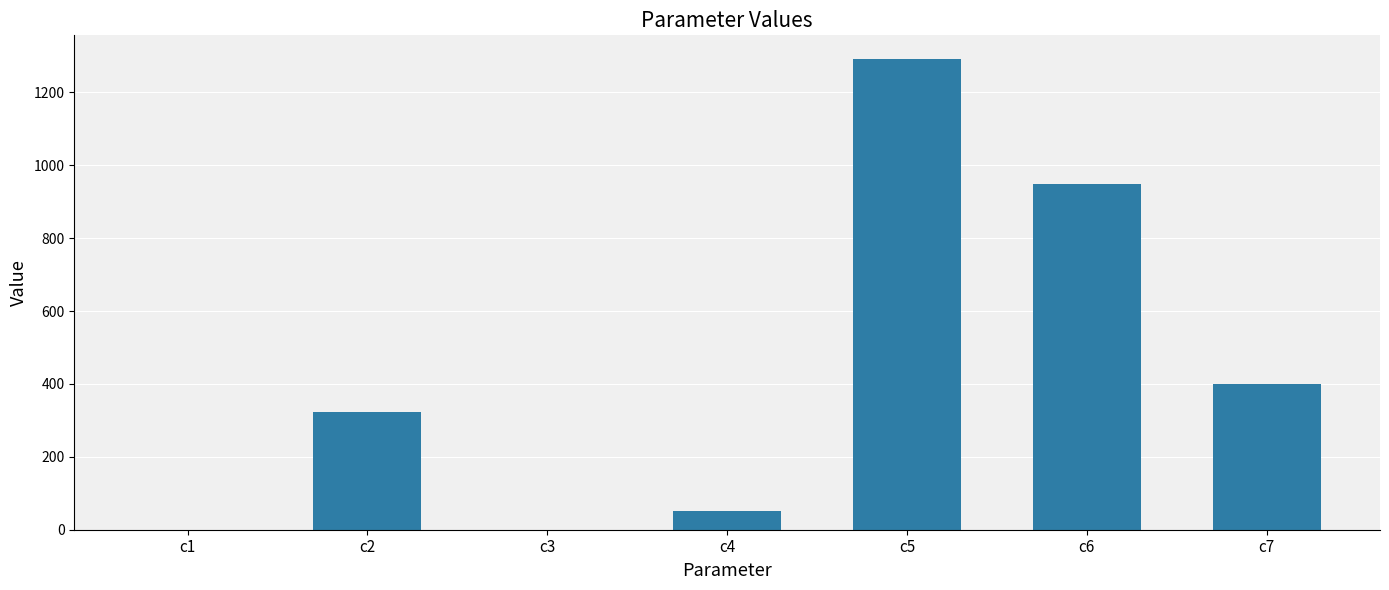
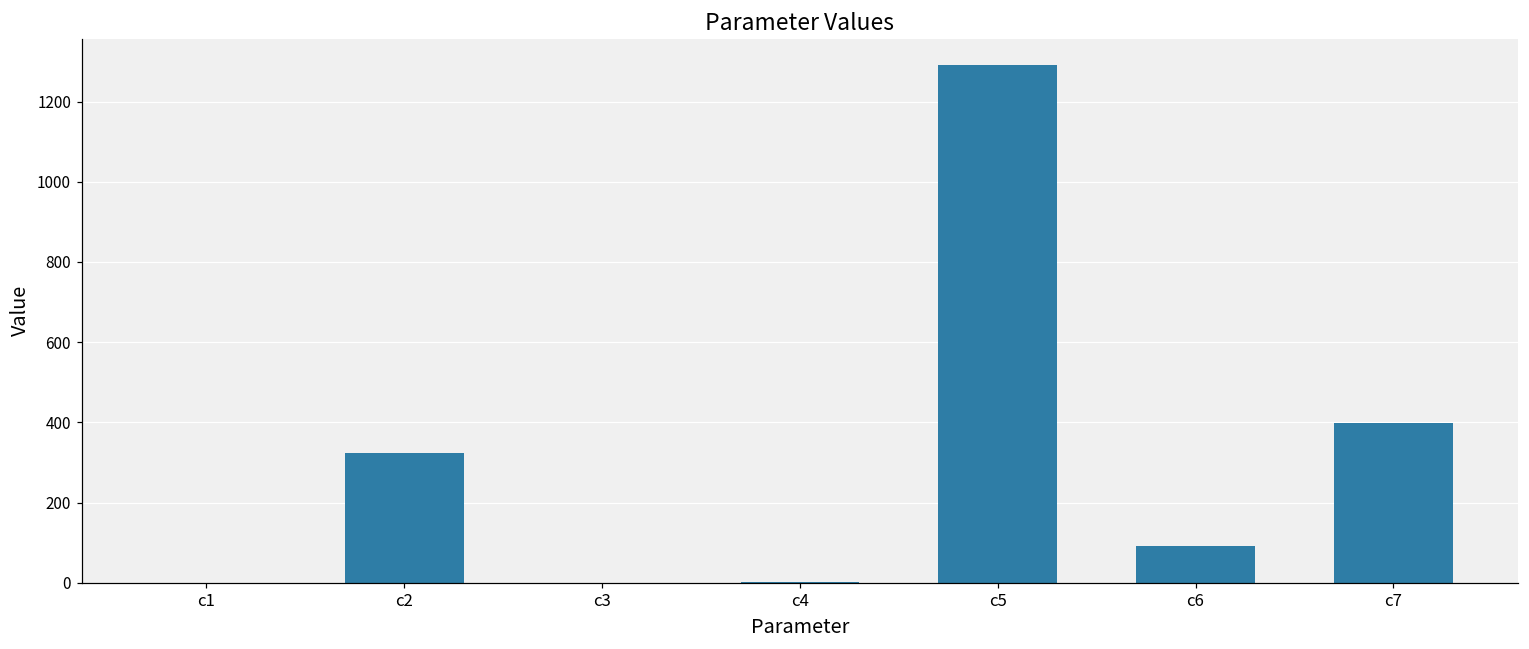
  {
    "c2": 320,
-   "c4": 50,
+   "c4": 0,
    "c5": 1290,
-   "c6": 950,
+   "c6": 90,
    "c7": 400
  }
